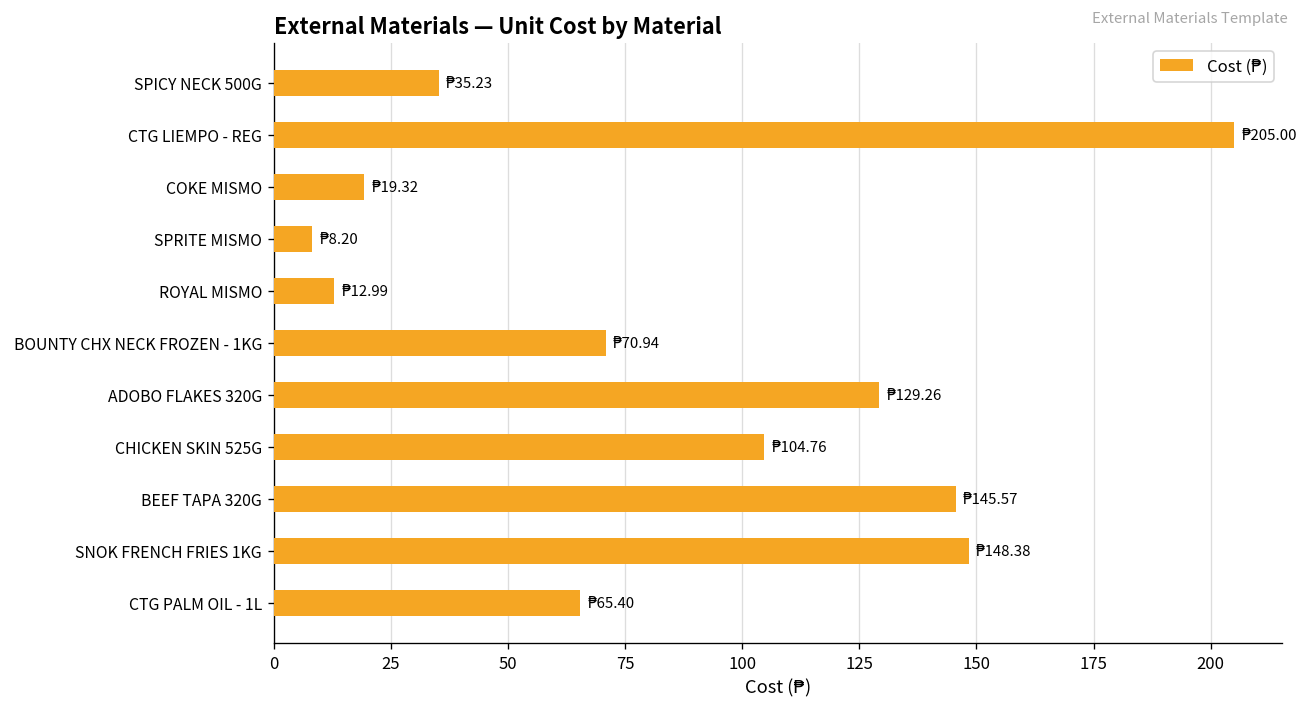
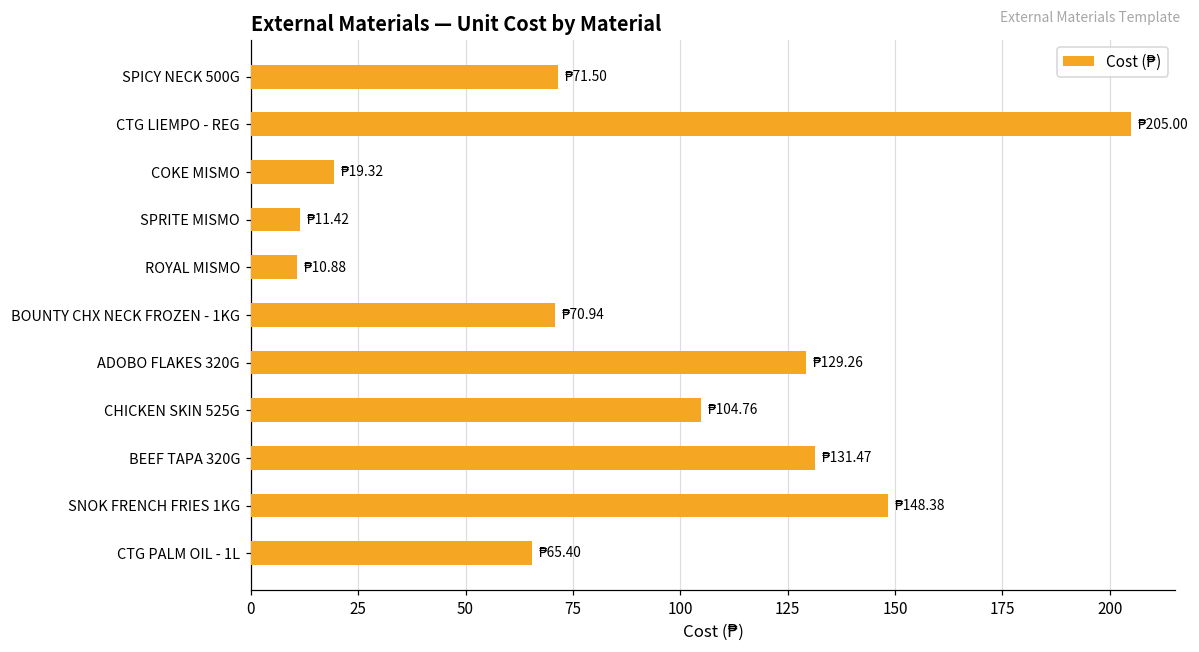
  {
-   "SPICY NECK 500G": 35.23,
+   "SPICY NECK 500G": 71.50,
    "CTG LIEMPO - REG": 205.00,
    "COKE MISMO": 19.32,
-   "SPRITE MISMO": 8.20,
-   "ROYAL MISMO": 12.99,
+   "SPRITE MISMO": 11.42,
+   "ROYAL MISMO": 10.88,
    "BOUNTY CHX NECK FROZEN - 1KG": 70.94,
    "ADOBO FLAKES 320G": 129.26,
    "CHICKEN SKIN 525G": 104.76,
-   "BEEF TAPA 320G": 145.57,
+   "BEEF TAPA 320G": 131.47,
    "SNOK FRENCH FRIES 1KG": 148.38,
    "CTG PALM OIL - 1L": 65.40
  }
